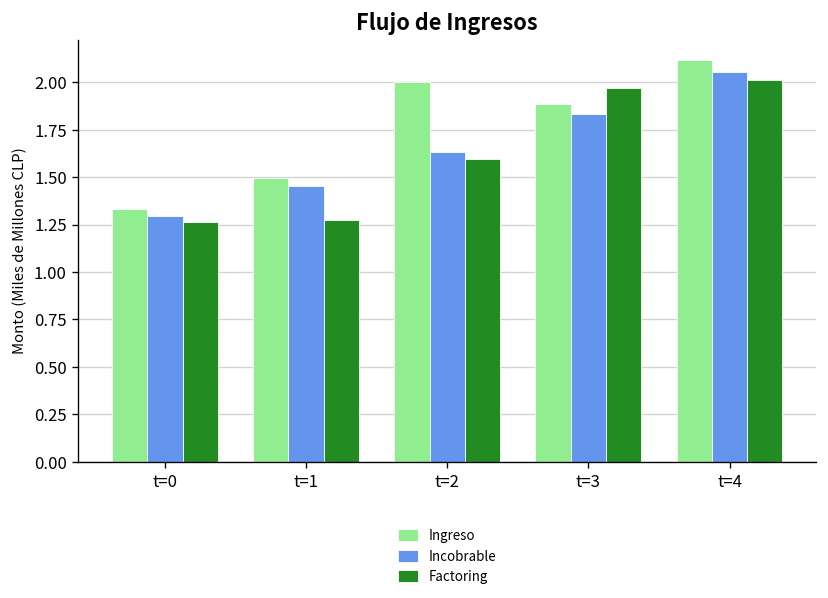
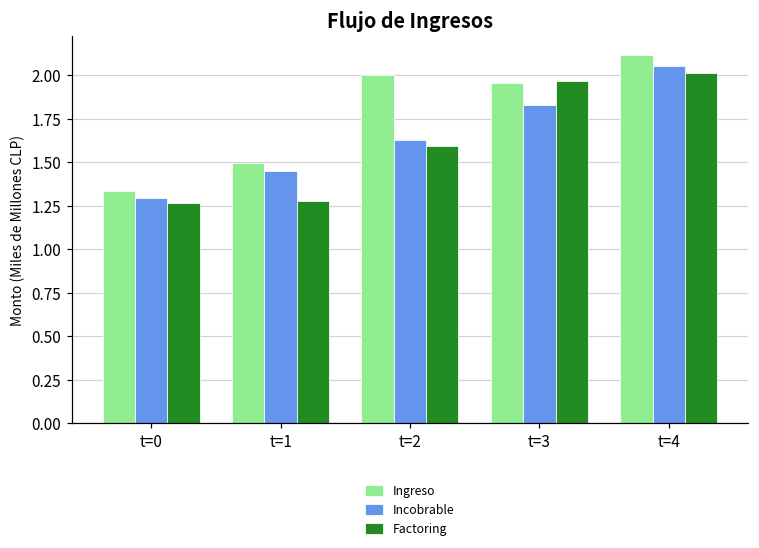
  {
    "Ingreso": {
      "t=0": 1.33,
      "t=1": 1.50,
      "t=2": 2.00,
-     "t=3": 1.89,
+     "t=3": 1.95,
      "t=4": 2.12
    },
    "Incobrable": {
      "t=0": 1.29,
      "t=1": 1.45,
      "t=2": 1.63,
      "t=3": 1.83,
      "t=4": 2.06
    },
    "Factoring": {
      "t=0": 1.27,
      "t=1": 1.28,
      "t=2": 1.60,
      "t=3": 1.97,
      "t=4": 2.01
    }
  }
